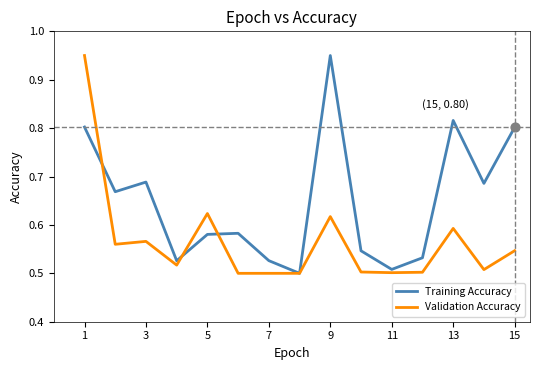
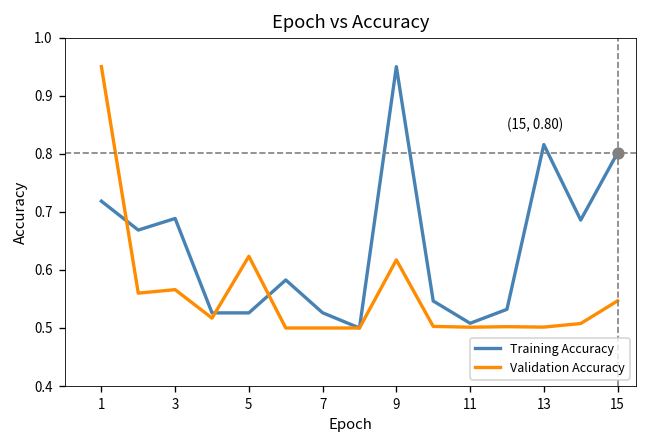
  {
    "Training Accuracy": {
-     "1": 0.80,
+     "1": 0.72,
      "3": 0.69,
-     "5": 0.58,
+     "5": 0.53,
      "7": 0.53,
      "9": 0.95,
      "11": 0.51
    },
    "Validation Accuracy": {
      "1": 0.95,
      "3": 0.57,
      "5": 0.62,
      "7": 0.50,
      "9": 0.62,
      "11": 0.50,
-     "13": 0.59,
+     "13": 0.50,
      "15": 0.55
    }
  }
